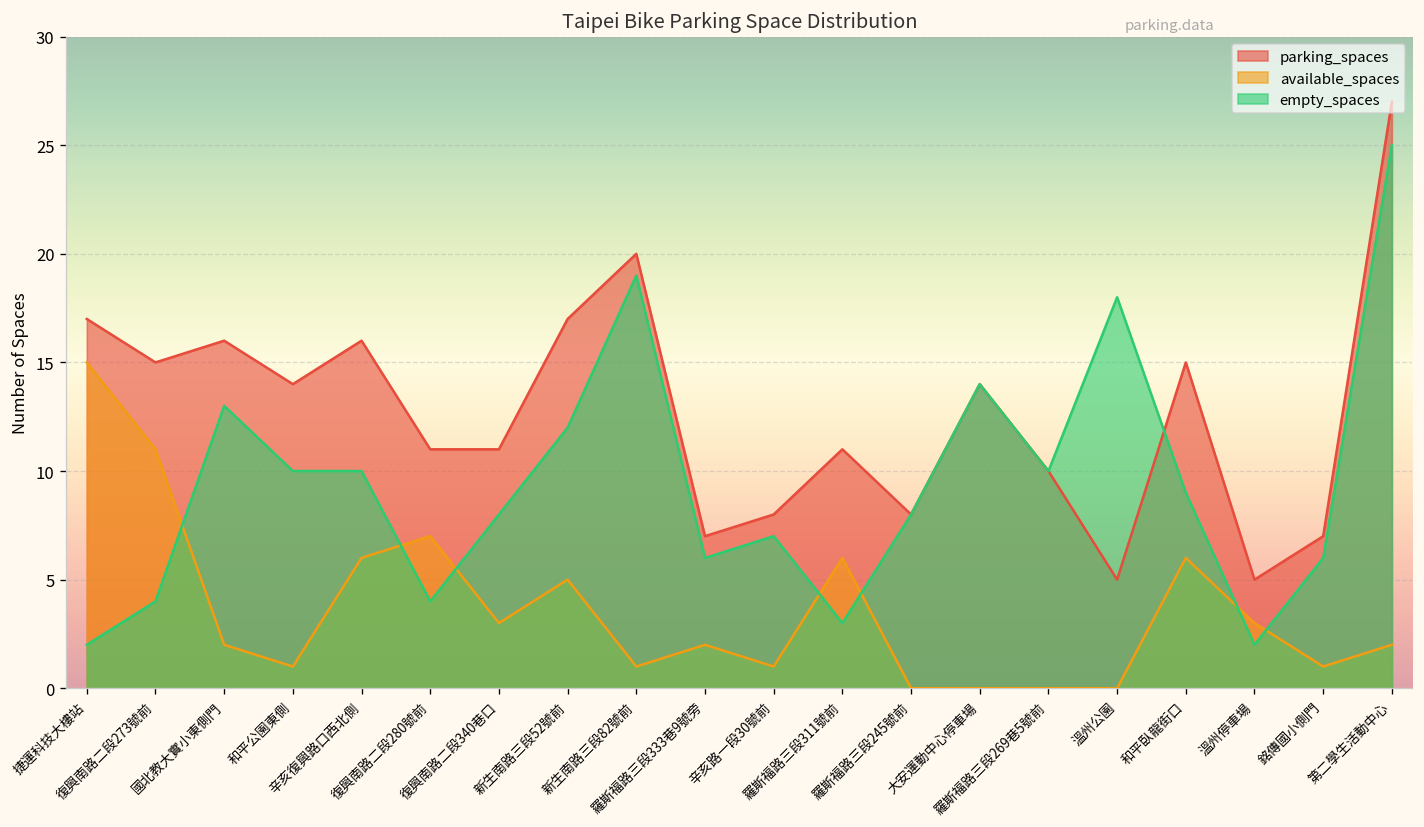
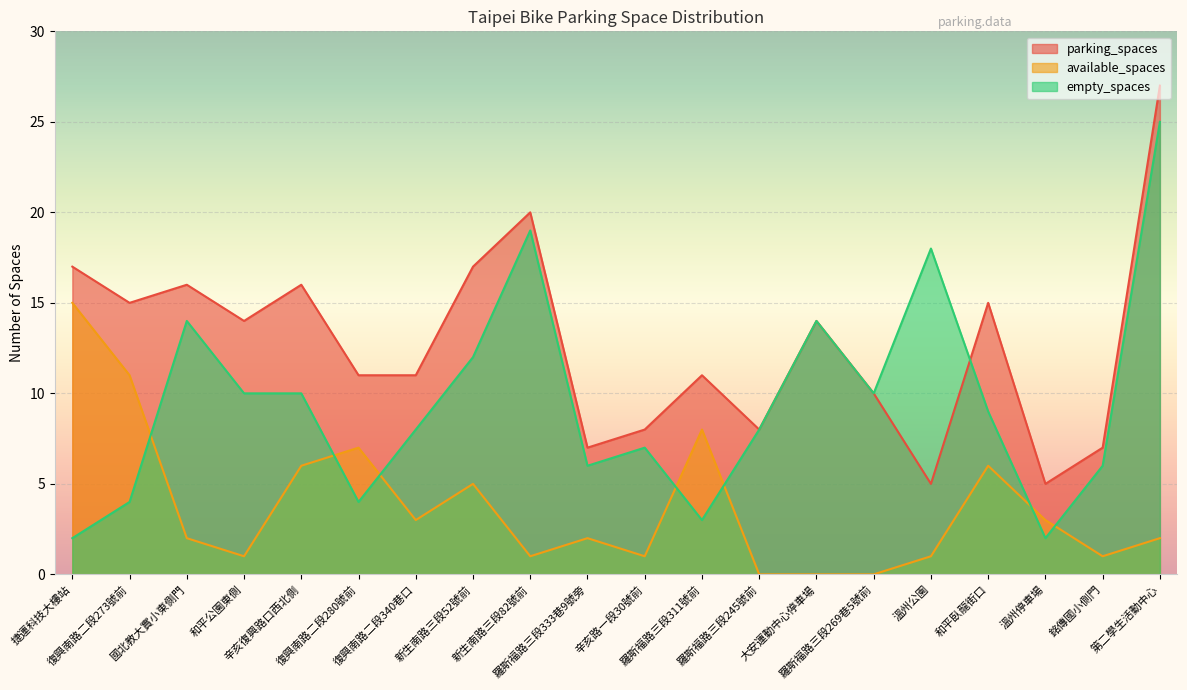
  {
    "parking_spaces": {
      "捷運科技大樓站": 17,
      "復興南路二段273號前": 15,
      "國北教大實小東側門": 16,
      "和平公園東側": 14,
      "辛亥復興路口西北側": 16,
      "復興南路二段280號前": 11,
      "復興南路二段340巷口": 11,
      "新生南路三段52號前": 17,
      "新生南路三段82號前": 20,
      "羅斯福路三段333巷9號旁": 7,
      "辛亥路一段30號前": 8,
      "羅斯福路三段311號前": 11,
      "溫州公園": 5,
      "和平臥龍街口": 15,
      "溫州停車場": 5,
      "銘傳國小側門": 7
    },
    "available_spaces": {
      "捷運科技大樓站": 15,
      "復興南路二段273號前": 11,
      "國北教大實小東側門": 2,
      "和平公園東側": 1,
      "辛亥復興路口西北側": 6,
      "復興南路二段280號前": 7,
      "復興南路二段340巷口": 3,
      "新生南路三段52號前": 5,
      "新生南路三段82號前": 1,
      "羅斯福路三段333巷9號旁": 2,
      "辛亥路一段30號前": 1,
-     "羅斯福路三段311號前": 6,
+     "羅斯福路三段311號前": 8,
      "羅斯福路三段245號前": 0,
      "大安運動中心停車場": 0,
      "羅斯福路三段269巷5號前": 0,
-     "溫州公園": 0,
+     "溫州公園": 1,
      "和平臥龍街口": 6,
      "溫州停車場": 3,
      "銘傳國小側門": 1,
      "第二學生活動中心": 2
    },
    "empty_spaces": {
      "捷運科技大樓站": 2,
      "復興南路二段273號前": 4,
-     "國北教大實小東側門": 13,
+     "國北教大實小東側門": 14,
      "和平公園東側": 10,
      "辛亥復興路口西北側": 10,
      "復興南路二段280號前": 4,
      "復興南路二段340巷口": 8,
      "新生南路三段52號前": 12,
      "新生南路三段82號前": 19,
      "羅斯福路三段333巷9號旁": 6,
      "辛亥路一段30號前": 7,
      "羅斯福路三段311號前": 3,
      "溫州公園": 18,
      "和平臥龍街口": 9,
      "溫州停車場": 2,
      "銘傳國小側門": 6,
      "第二學生活動中心": 25
    }
  }
